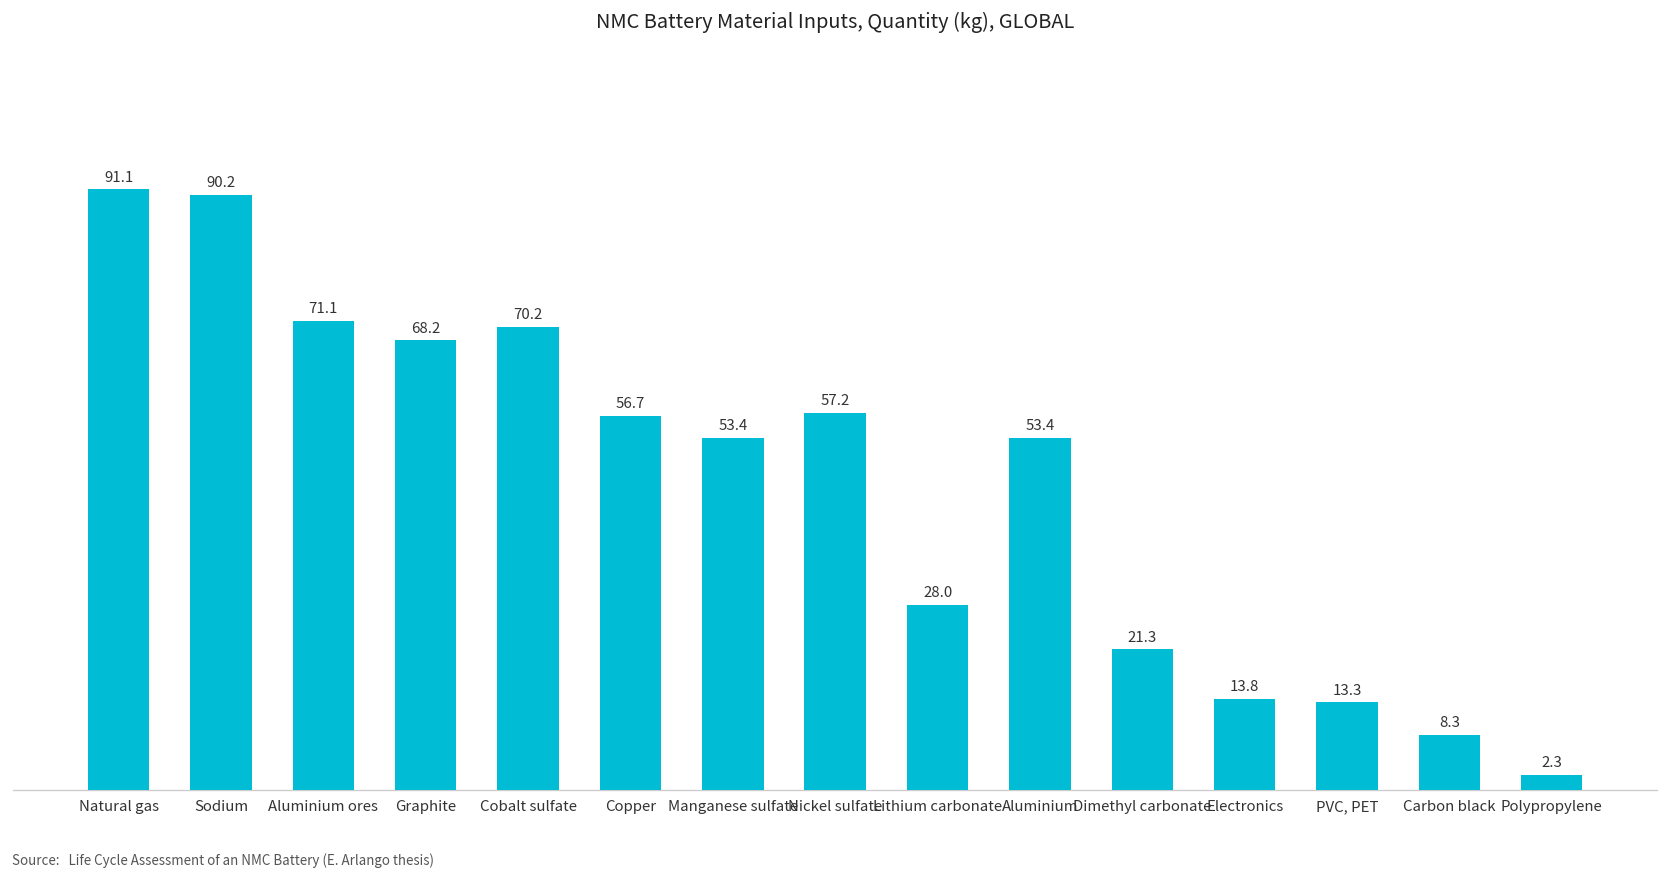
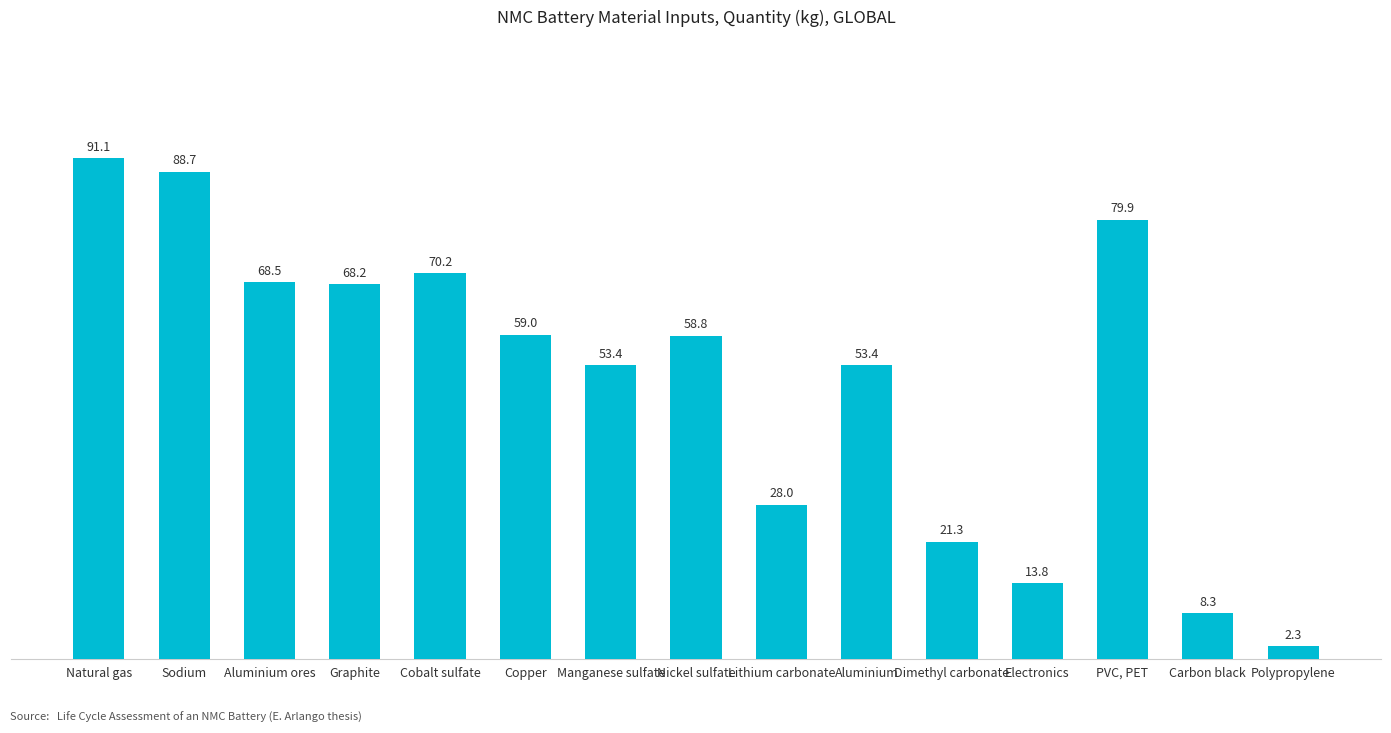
  {
    "Natural gas": 91.1,
-   "Sodium": 90.2,
-   "Aluminium ores": 71.1,
+   "Sodium": 88.7,
+   "Aluminium ores": 68.5,
    "Graphite": 68.2,
    "Cobalt sulfate": 70.2,
-   "Copper": 56.7,
+   "Copper": 59.0,
    "Manganese sulfate": 53.4,
-   "Nickel sulfate": 57.2,
+   "Nickel sulfate": 58.8,
    "Lithium carbonate": 28.0,
    "Aluminium": 53.4,
    "Dimethyl carbonate": 21.3,
    "Electronics": 13.8,
-   "PVC, PET": 13.3,
+   "PVC, PET": 79.9,
    "Carbon black": 8.3,
    "Polypropylene": 2.3
  }
